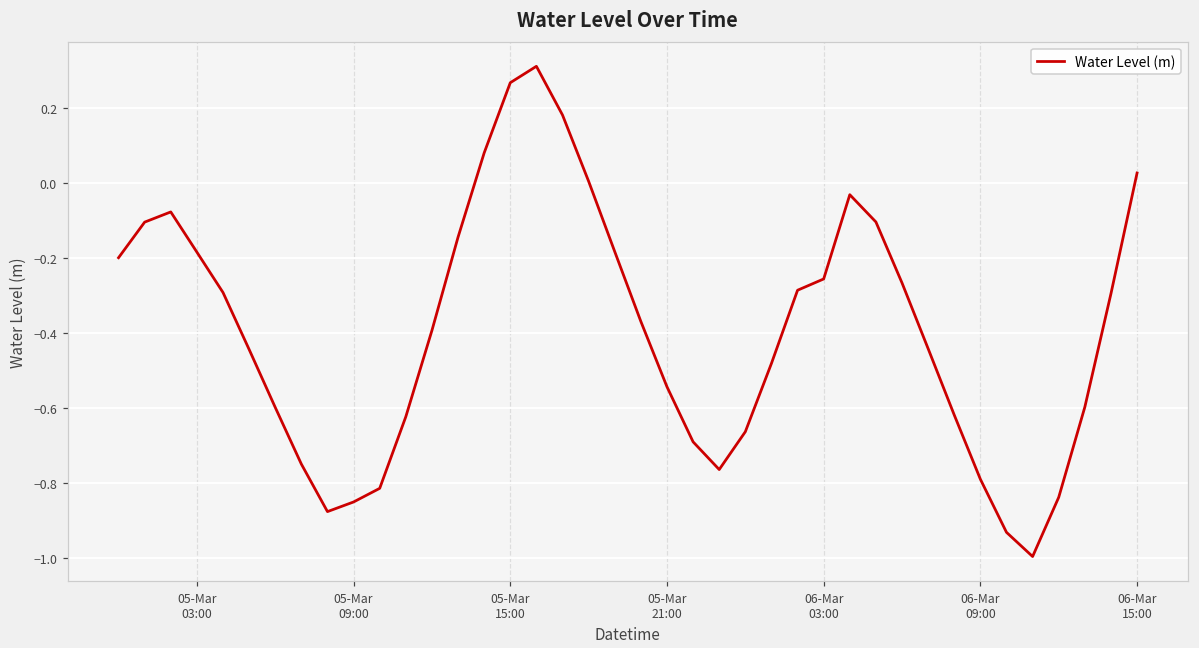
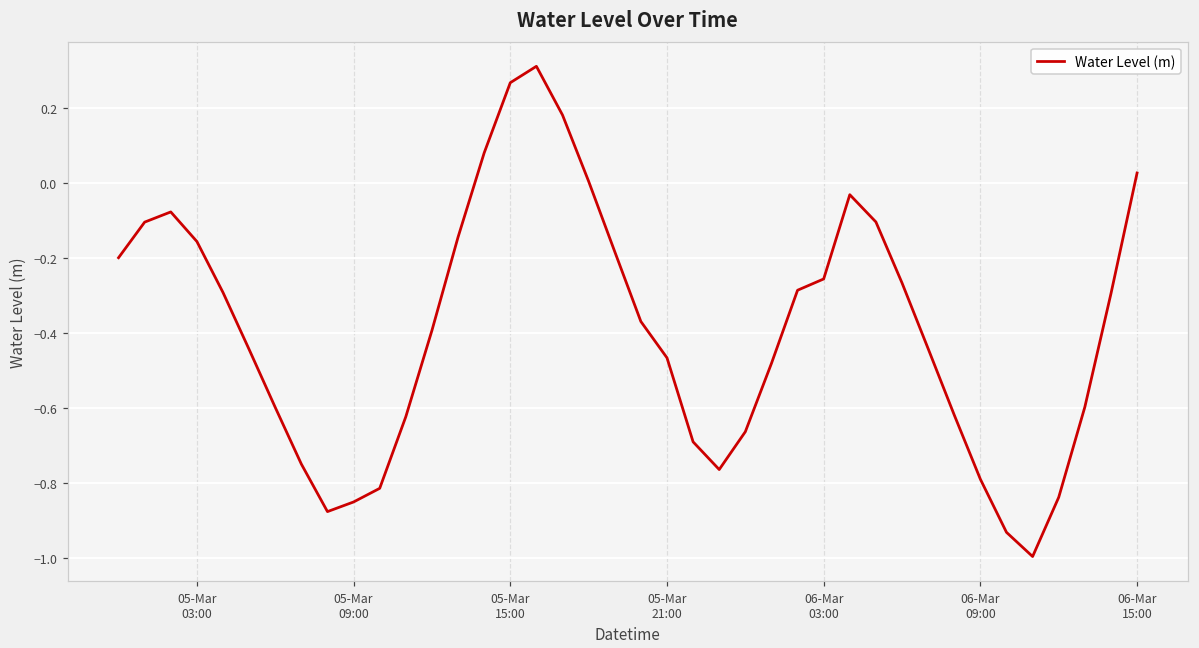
  {
-   "05-Mar 03:00": -0.18,
+   "05-Mar 03:00": -0.16,
    "05-Mar 09:00": -0.85,
    "05-Mar 15:00": 0.27,
-   "05-Mar 21:00": -0.54,
+   "05-Mar 21:00": -0.47,
    "06-Mar 03:00": -0.26,
    "06-Mar 09:00": -0.79,
    "06-Mar 15:00": 0.03
  }
